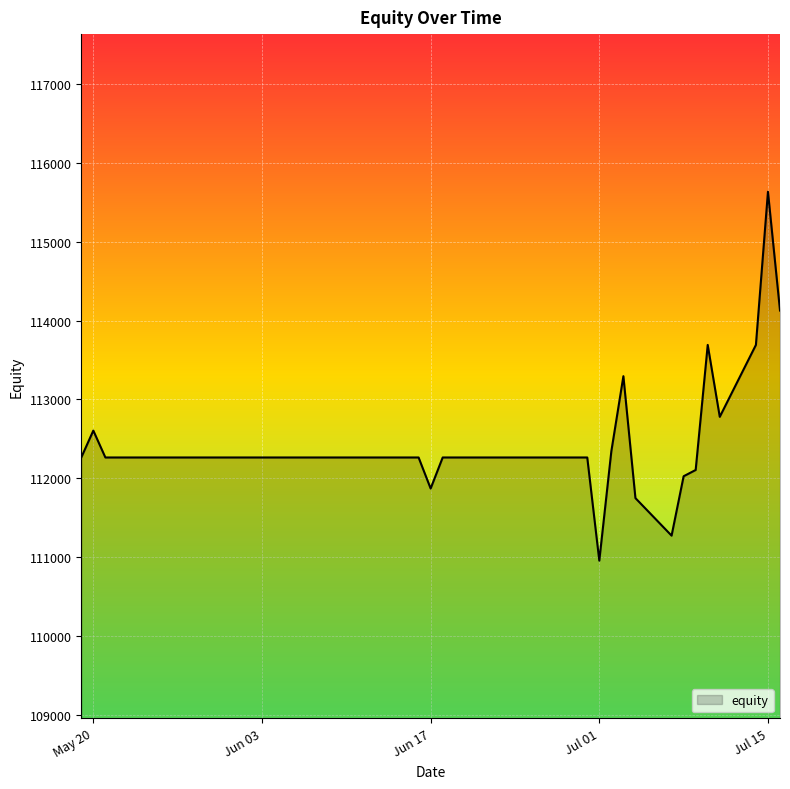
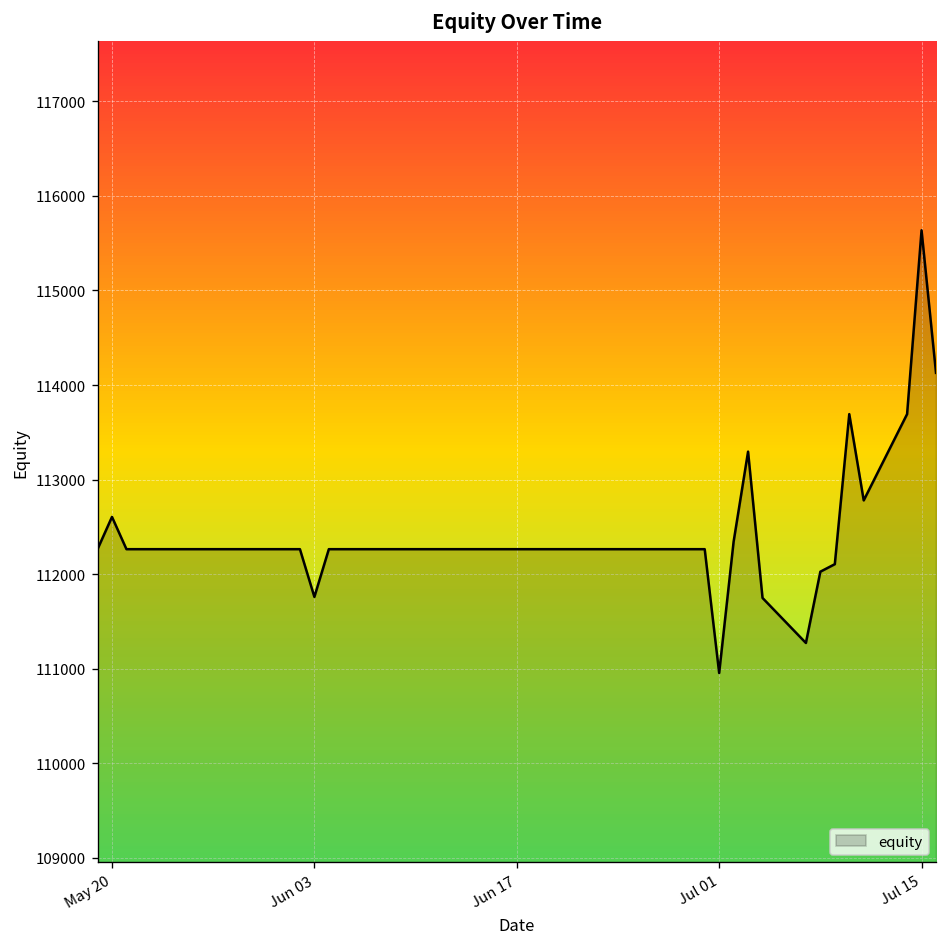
  {
    "May 20": 112600,
-   "Jun 03": 112300,
-   "Jun 17": 111900,
+   "Jun 03": 111800,
+   "Jun 17": 112300,
    "Jul 01": 111000,
    "Jul 15": 115600
  }
